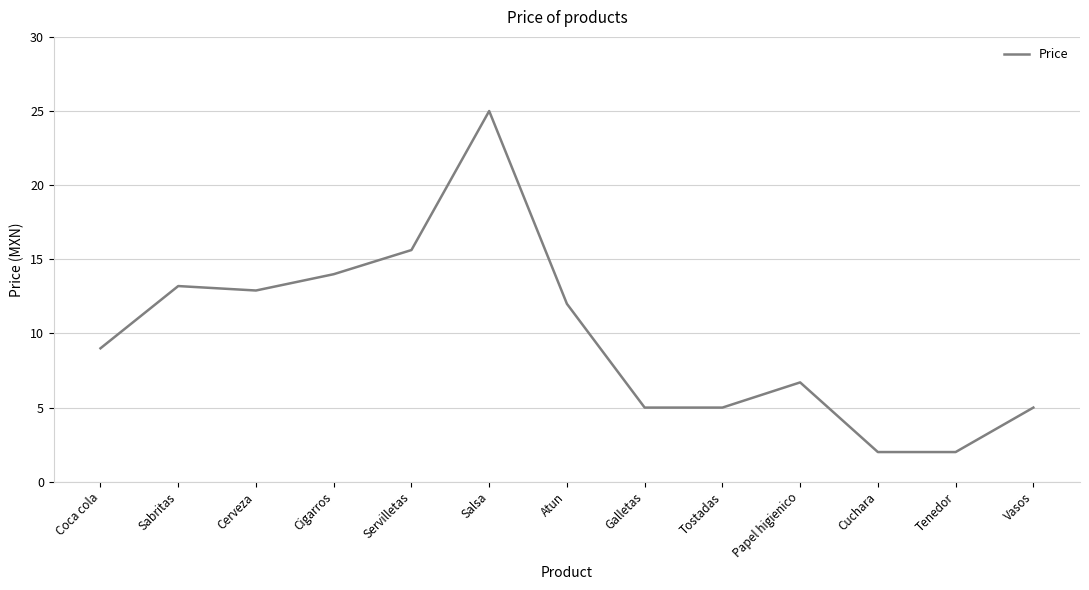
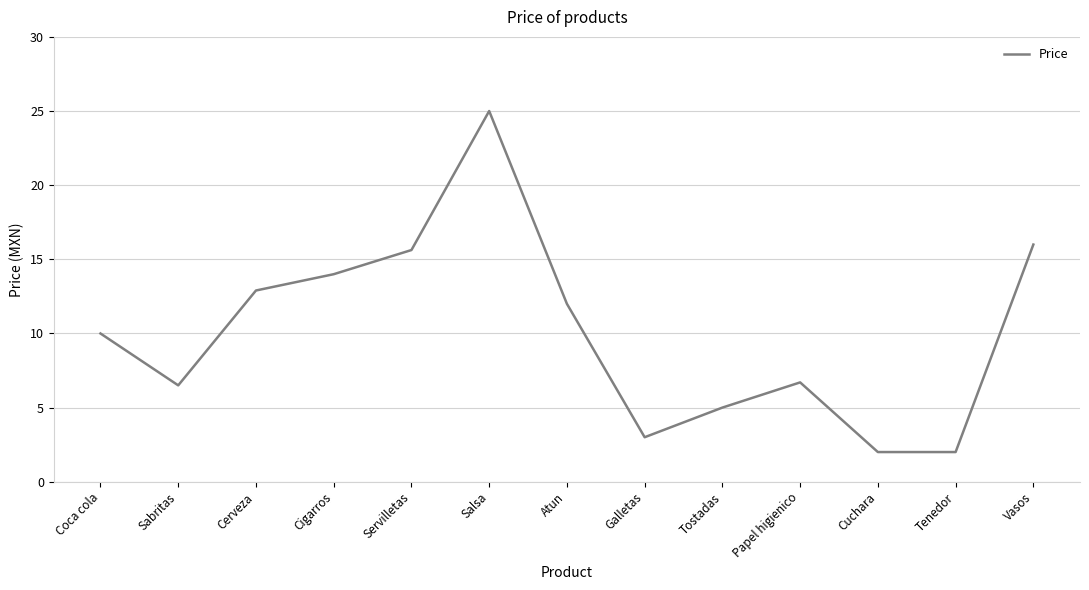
  {
-   "Coca cola": 9,
-   "Sabritas": 13.2,
+   "Coca cola": 10,
+   "Sabritas": 6.5,
    "Cerveza": 12.9,
    "Cigarros": 14.0,
    "Servilletas": 15.6,
    "Salsa": 25.0,
    "Atun": 12.0,
-   "Galletas": 5,
+   "Galletas": 3,
    "Tostadas": 5.0,
    "Papel higienico": 6.7,
    "Cuchara": 2.0,
    "Tenedor": 2.0,
-   "Vasos": 5
+   "Vasos": 16
  }
